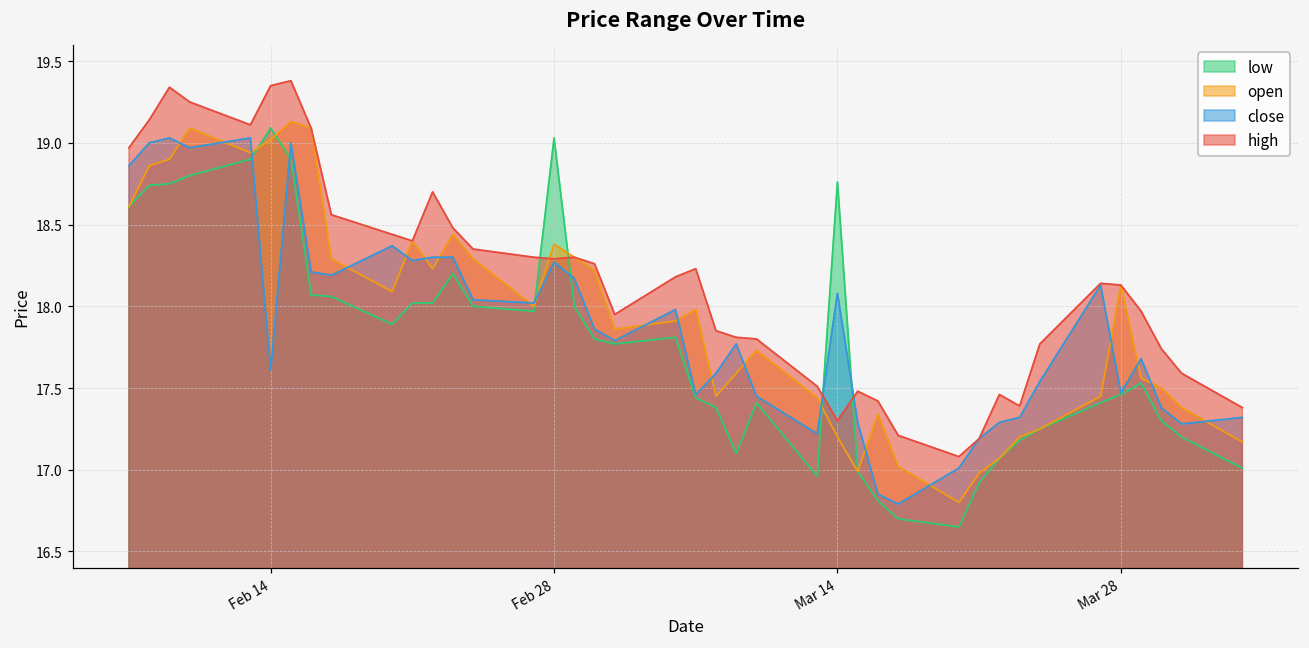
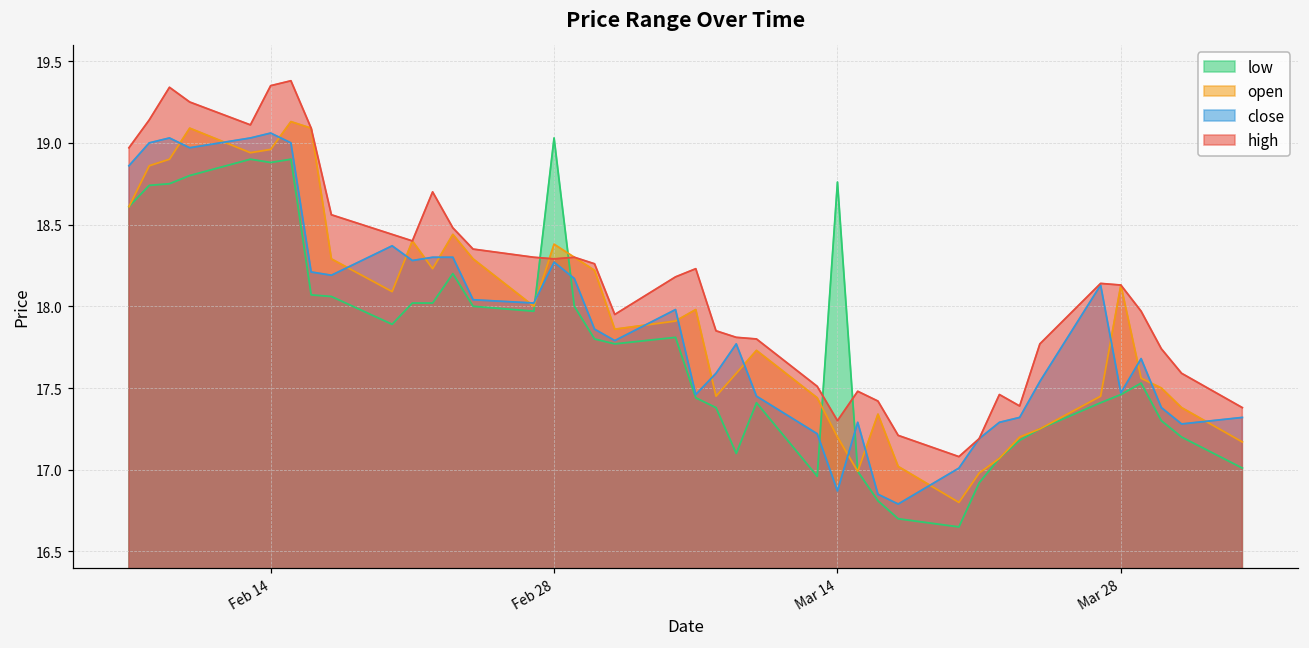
  {
    "low": {
-     "Feb 14": 19.09,
+     "Feb 14": 18.88,
      "Feb 28": 19.03,
      "Mar 14": 18.76
    },
    "open": {
-     "Feb 14": 19.02,
+     "Feb 14": 18.96,
      "Feb 28": 18.38,
      "Mar 14": 17.20
    },
    "close": {
-     "Feb 14": 17.61,
+     "Feb 14": 19.06,
      "Feb 28": 18.27,
-     "Mar 14": 18.08
+     "Mar 14": 16.87
    },
    "high": {
      "Feb 14": 19.35,
      "Feb 28": 18.29,
      "Mar 14": 17.30
    }
  }
